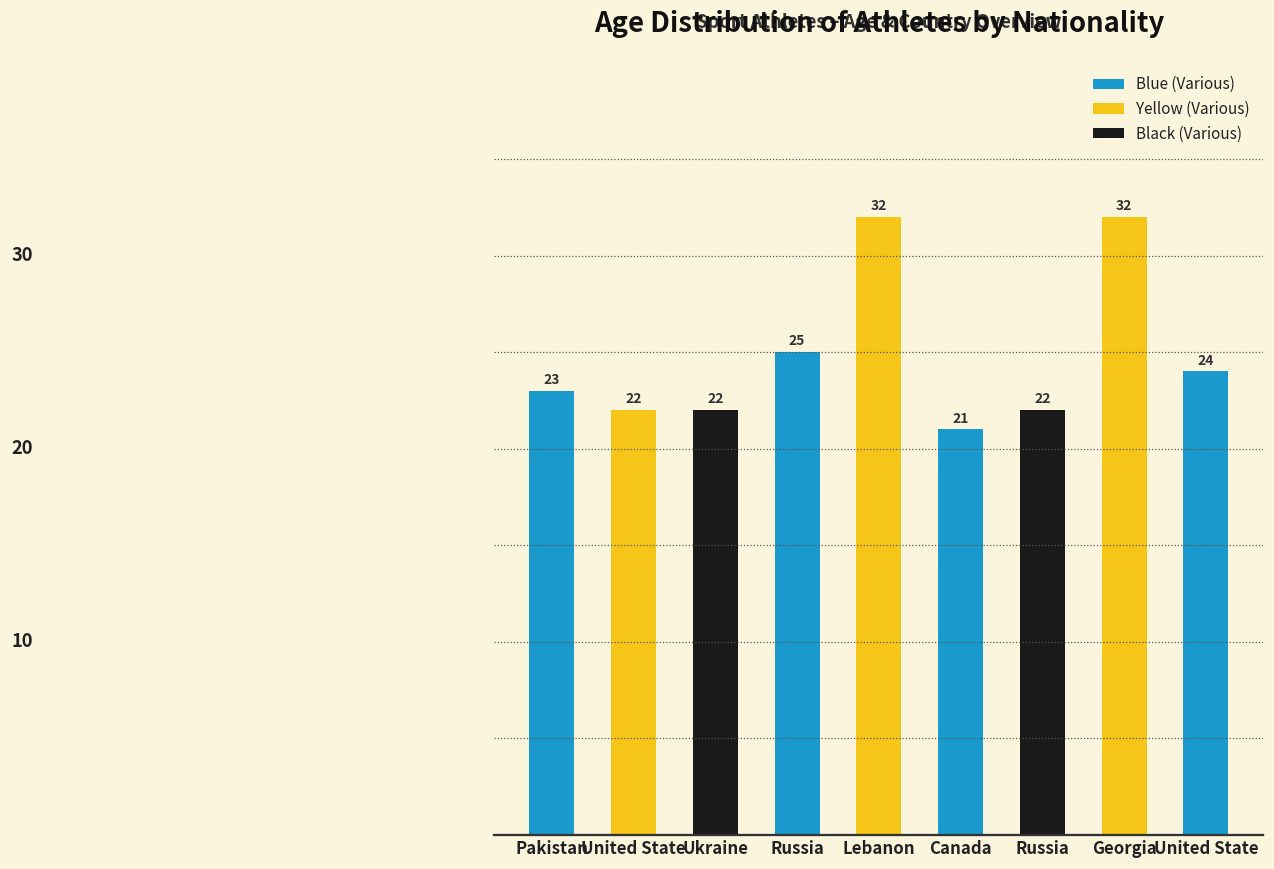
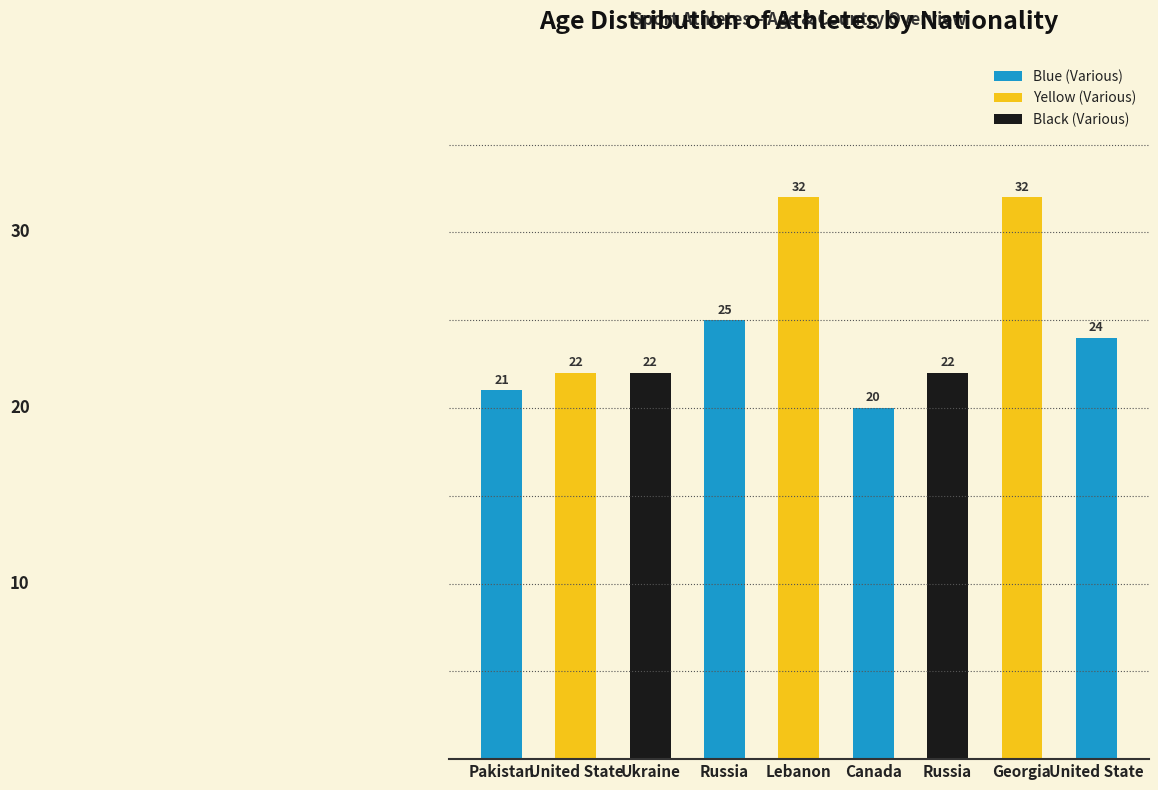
  {
-   "Pakistan": 23,
+   "Pakistan": 21,
    "Ukraine": 22,
    "Lebanon": 32,
-   "Canada": 21,
+   "Canada": 20,
    "Georgia": 32
  }
